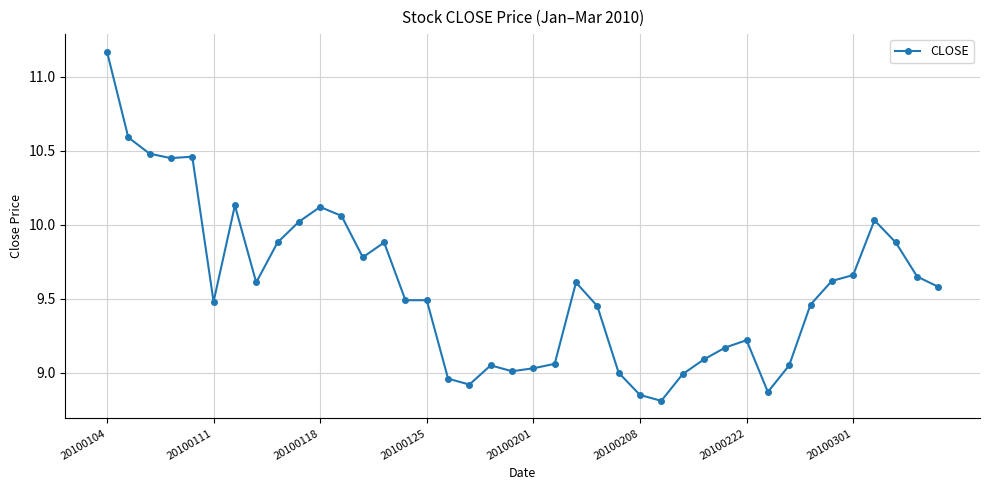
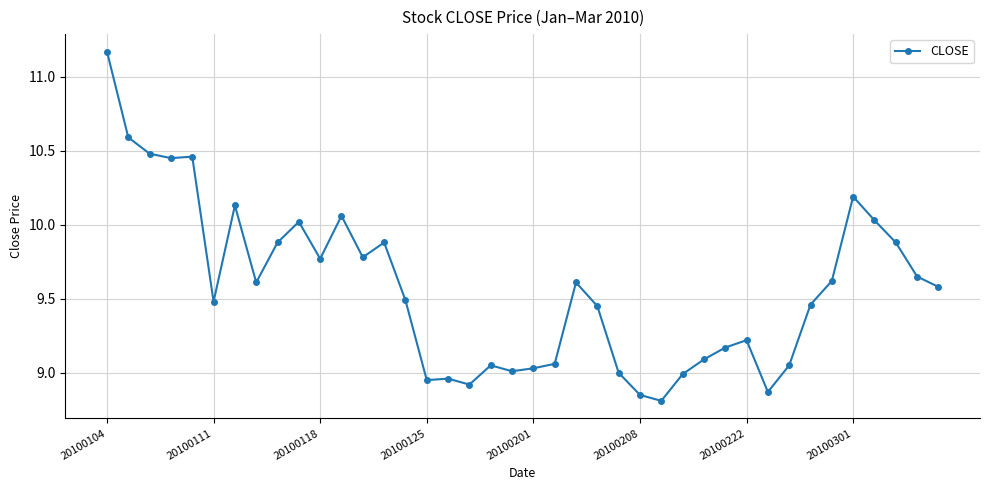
  {
    "20100104": 11.17,
    "20100111": 9.48,
-   "20100118": 10.12,
-   "20100125": 9.49,
+   "20100118": 9.77,
+   "20100125": 8.95,
    "20100201": 9.03,
    "20100208": 8.85,
    "20100222": 9.22,
-   "20100301": 9.66
+   "20100301": 10.19
  }
